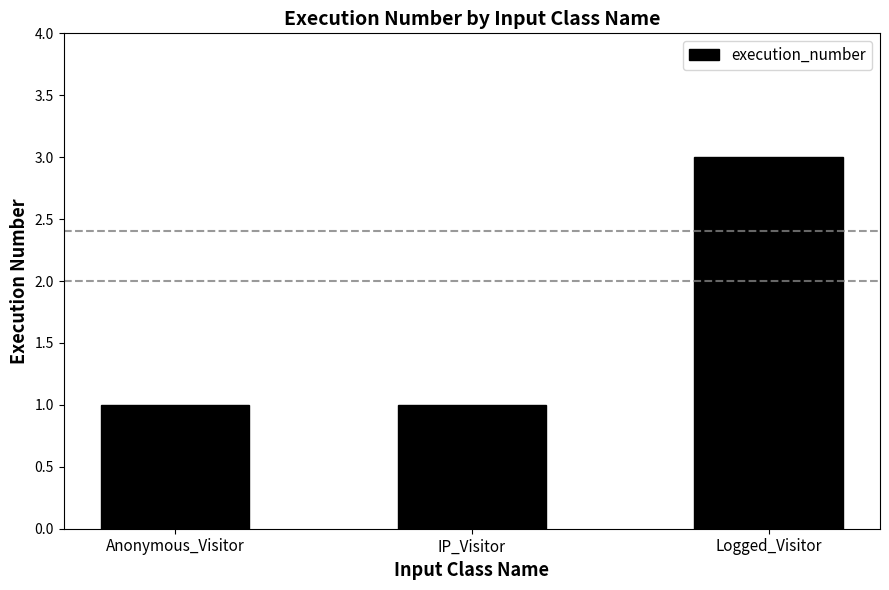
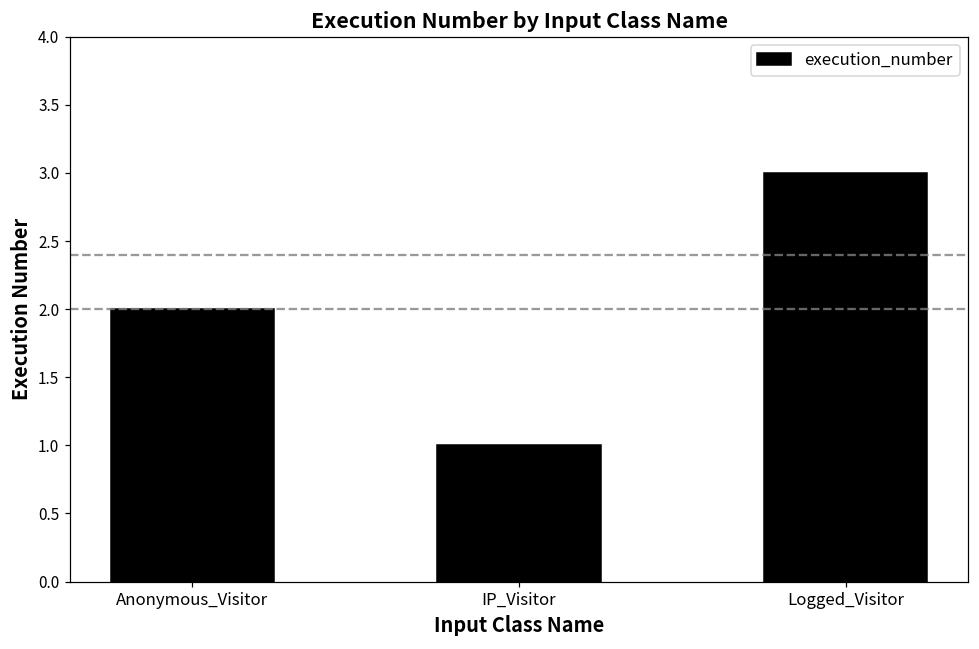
  {
-   "Anonymous_Visitor": 1,
+   "Anonymous_Visitor": 2,
    "IP_Visitor": 1,
    "Logged_Visitor": 3
  }
